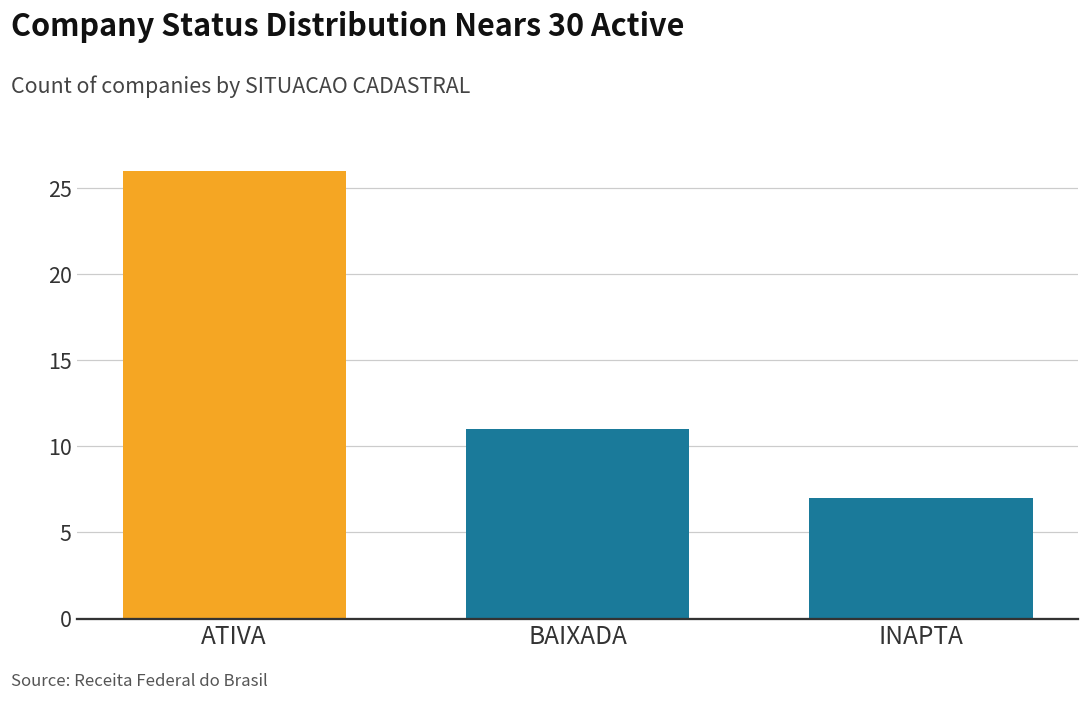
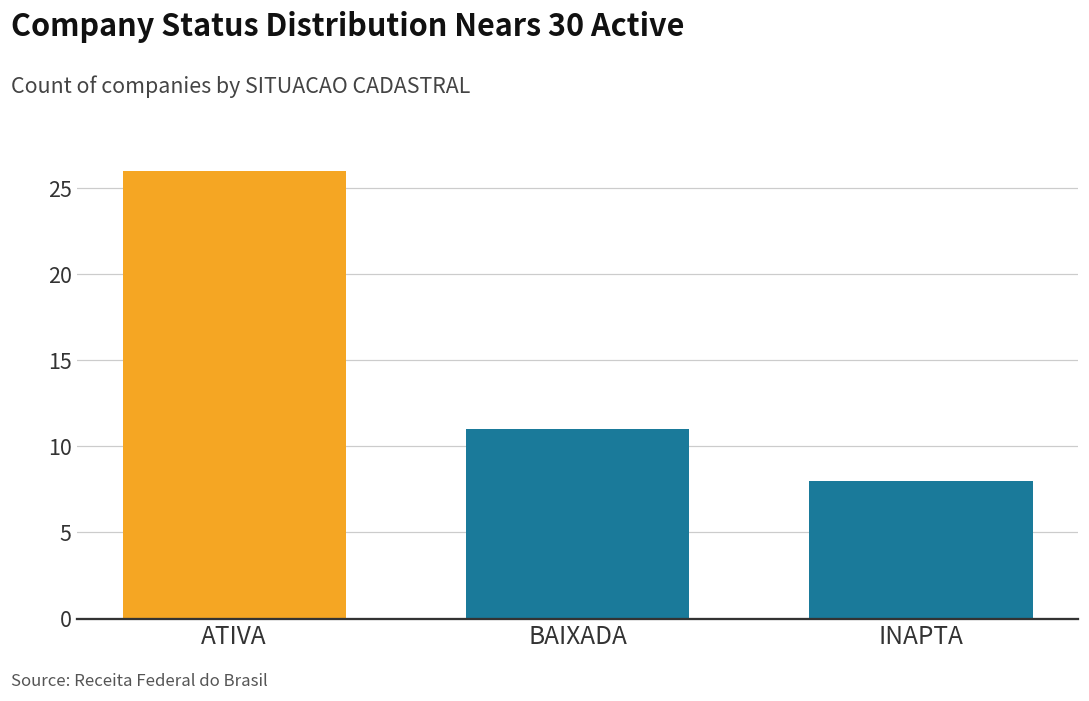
  {
    "ATIVA": 26,
    "BAIXADA": 11,
-   "INAPTA": 7
+   "INAPTA": 8
  }
